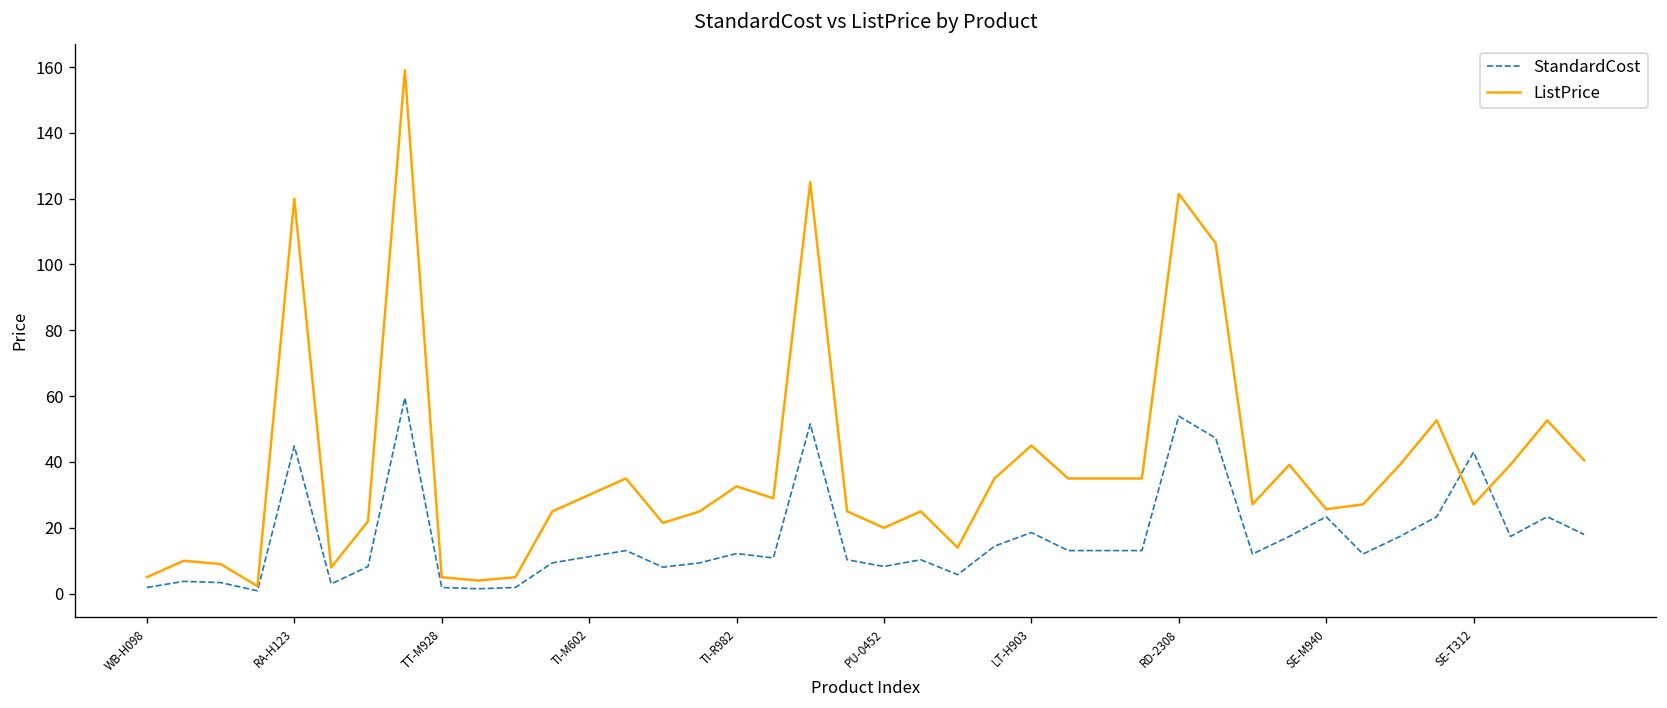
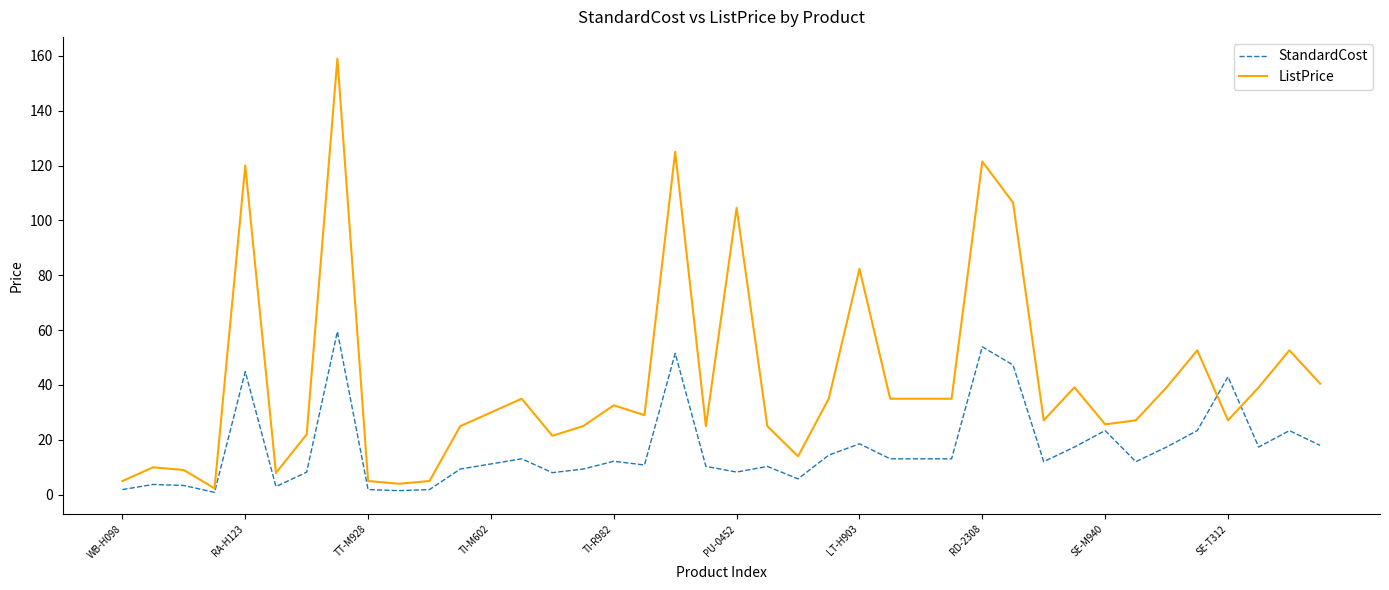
  {
    "StandardCost": {
      "WB-H098": 2,
      "RA-H123": 45,
      "TT-M928": 2,
      "TI-M602": 11,
      "TI-R982": 12,
      "PU-0452": 8,
      "LT-H903": 19,
      "RD-2308": 54,
      "SE-M940": 23,
      "SE-T312": 43
    },
    "ListPrice": {
      "WB-H098": 5,
      "RA-H123": 120,
      "TT-M928": 5,
      "TI-M602": 30,
      "TI-R982": 33,
-     "PU-0452": 20,
-     "LT-H903": 45,
+     "PU-0452": 105,
+     "LT-H903": 82,
      "RD-2308": 121,
      "SE-M940": 26,
      "SE-T312": 27
    }
  }
